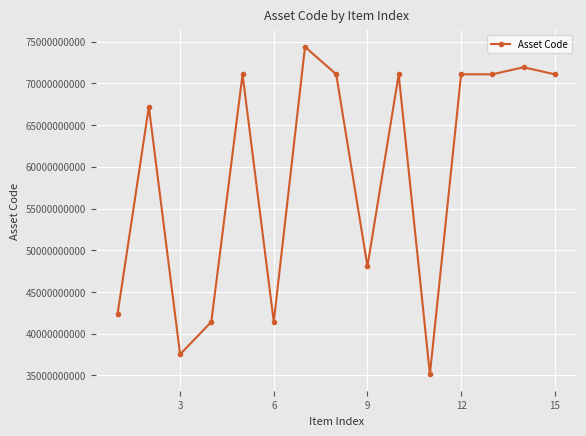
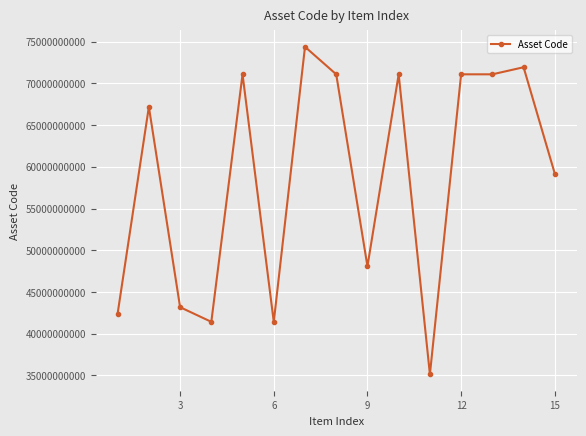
  {
-   "3": 38000000000,
+   "3": 43000000000,
    "6": 41000000000,
    "9": 48000000000,
    "12": 71000000000,
-   "15": 71000000000
+   "15": 59000000000
  }
